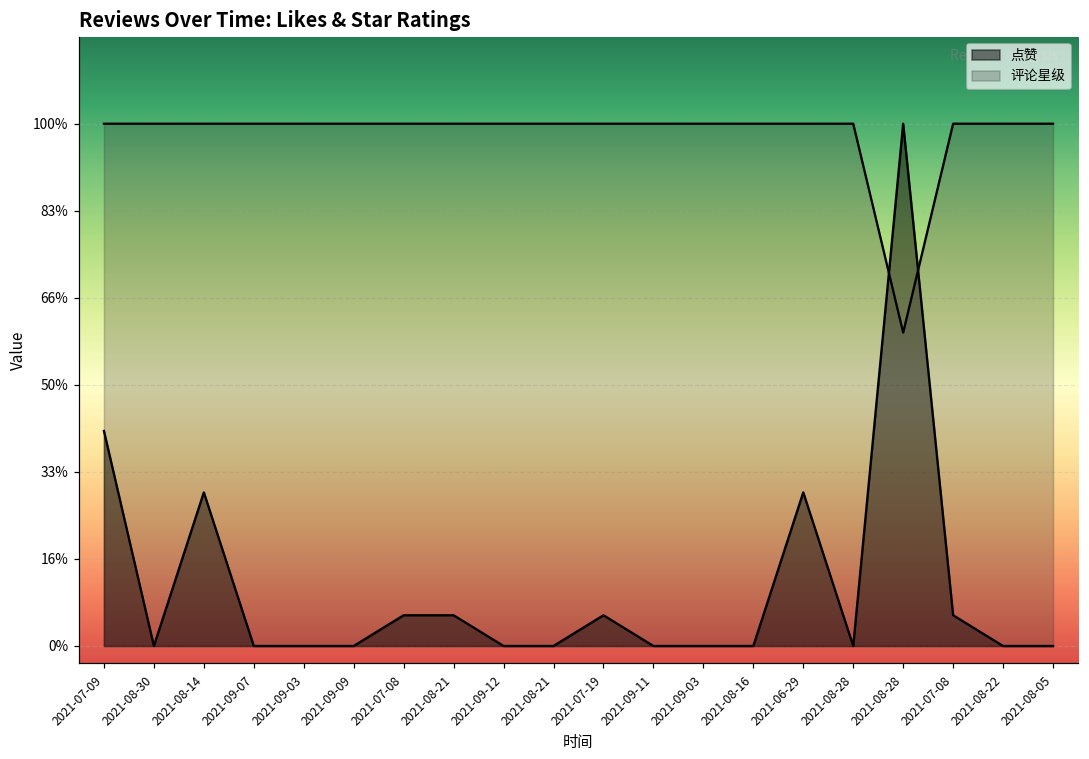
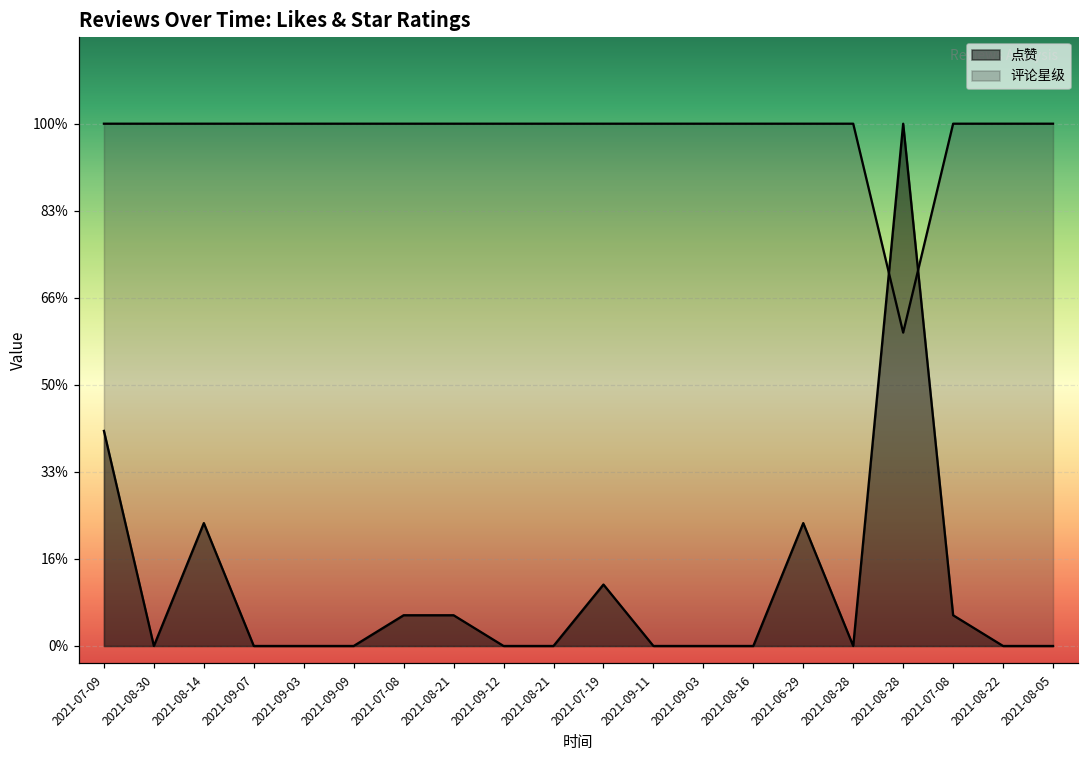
  {
    "点赞": {
      "2021-07-09": "41%",
      "2021-08-30": "0%",
-     "2021-08-14": "29%",
+     "2021-08-14": "24%",
      "2021-09-07": "0%",
      "2021-09-09": "0%",
      "2021-09-12": "0%",
-     "2021-07-19": "6%",
+     "2021-07-19": "12%",
      "2021-09-11": "0%",
      "2021-08-16": "0%",
-     "2021-06-29": "29%",
+     "2021-06-29": "24%",
      "2021-08-22": "0%",
      "2021-08-05": "0%"
    },
    "评论星级": {
      "2021-07-09": "100%",
      "2021-08-30": "100%",
      "2021-08-14": "100%",
      "2021-09-07": "100%",
      "2021-09-09": "100%",
      "2021-09-12": "100%",
      "2021-07-19": "100%",
      "2021-09-11": "100%",
      "2021-08-16": "100%",
      "2021-06-29": "100%",
      "2021-08-22": "100%",
      "2021-08-05": "100%"
    }
  }
